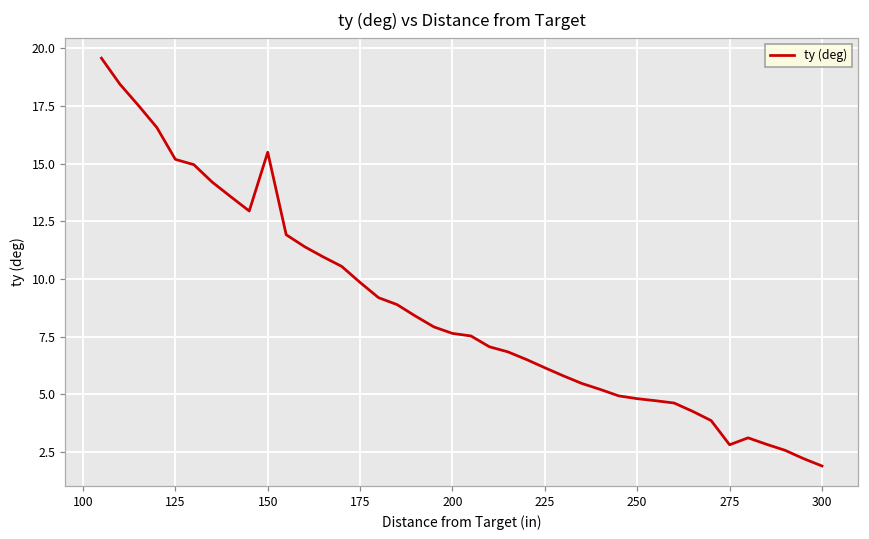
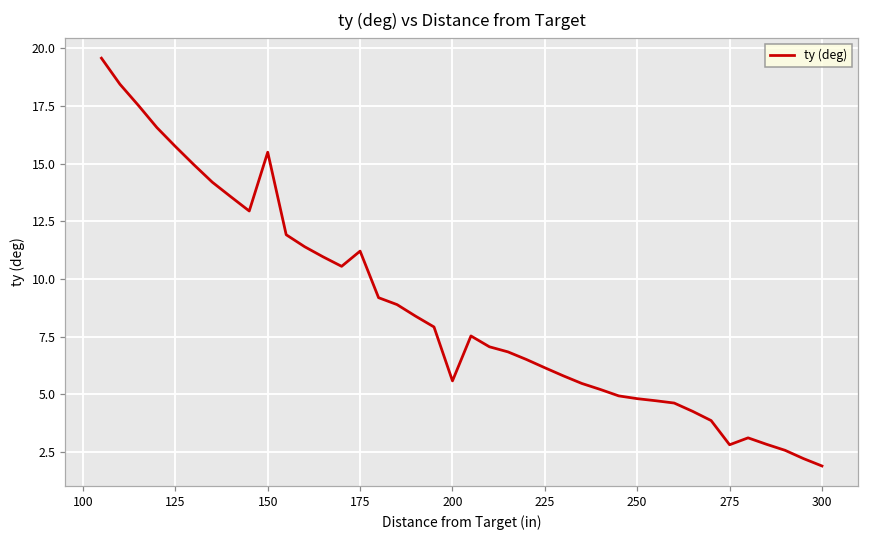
  {
-   "125": 15.2,
+   "125": 15.8,
    "150": 15.5,
-   "175": 9.9,
-   "200": 7.6,
+   "175": 11.2,
+   "200": 5.6,
    "225": 6.2,
    "250": 4.8,
    "275": 2.8,
    "300": 1.9
  }
